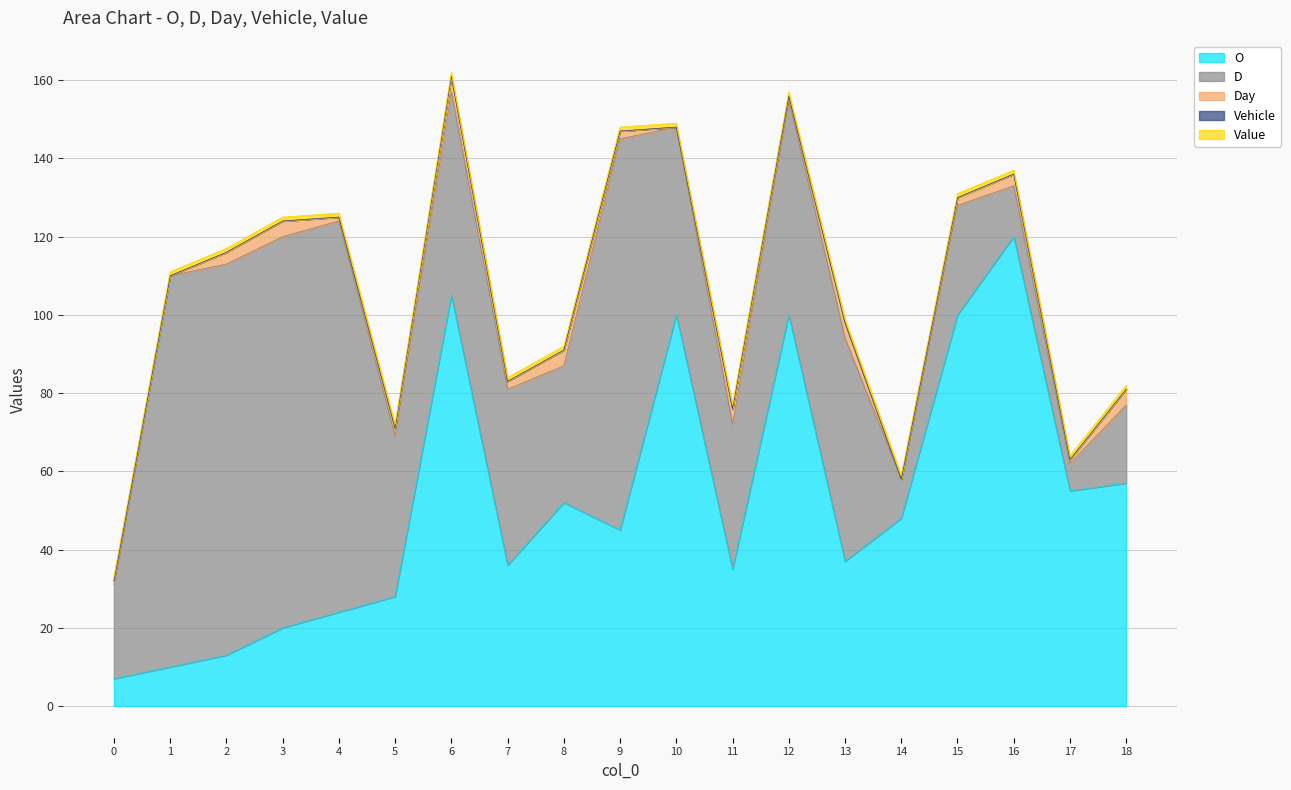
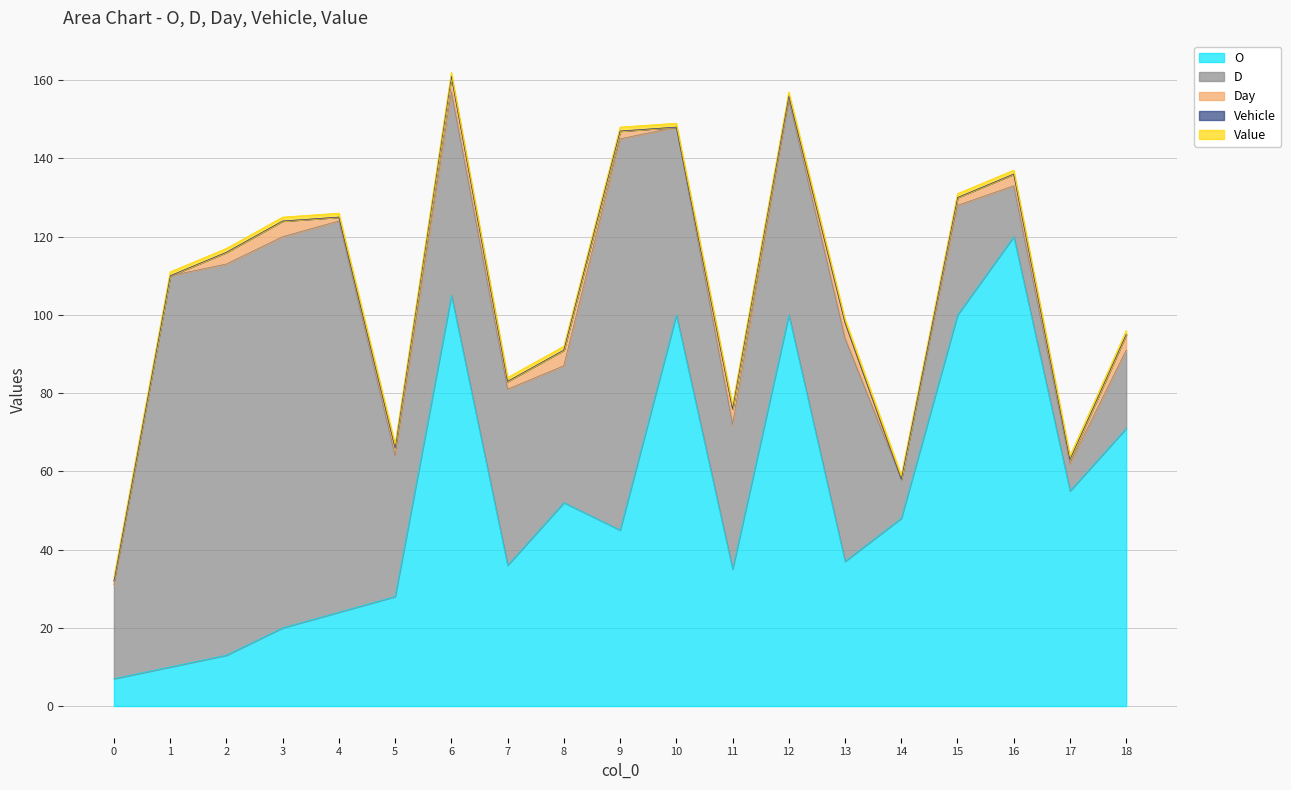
  {
    "O": {
      "0": 7,
      "1": 10,
      "2": 13,
      "3": 20,
      "4": 24,
      "5": 28,
      "6": 105,
      "7": 36,
      "8": 52,
      "9": 45,
      "10": 100,
      "11": 35,
      "12": 100,
      "13": 37,
      "14": 48,
      "15": 100,
      "16": 120,
      "17": 55,
-     "18": 57
+     "18": 71
    },
    "D": {
      "0": 24,
      "2": 100,
      "3": 100,
      "4": 100,
-     "5": 41,
+     "5": 36,
      "6": 52,
      "7": 45,
      "8": 35,
      "9": 100,
      "11": 37,
      "12": 55,
      "13": 57,
      "15": 28,
      "16": 13,
      "17": 7,
      "18": 20
    },
    "Value": {
      "0": 1,
      "1": 1,
      "2": 1,
      "3": 1,
      "4": 1,
      "5": 1,
      "6": 1,
      "7": 1,
      "8": 1,
      "9": 1,
      "10": 1,
      "11": 1,
      "12": 1,
      "13": 1,
      "14": 1,
      "15": 1,
      "16": 1,
      "17": 1,
      "18": 1
    }
  }
